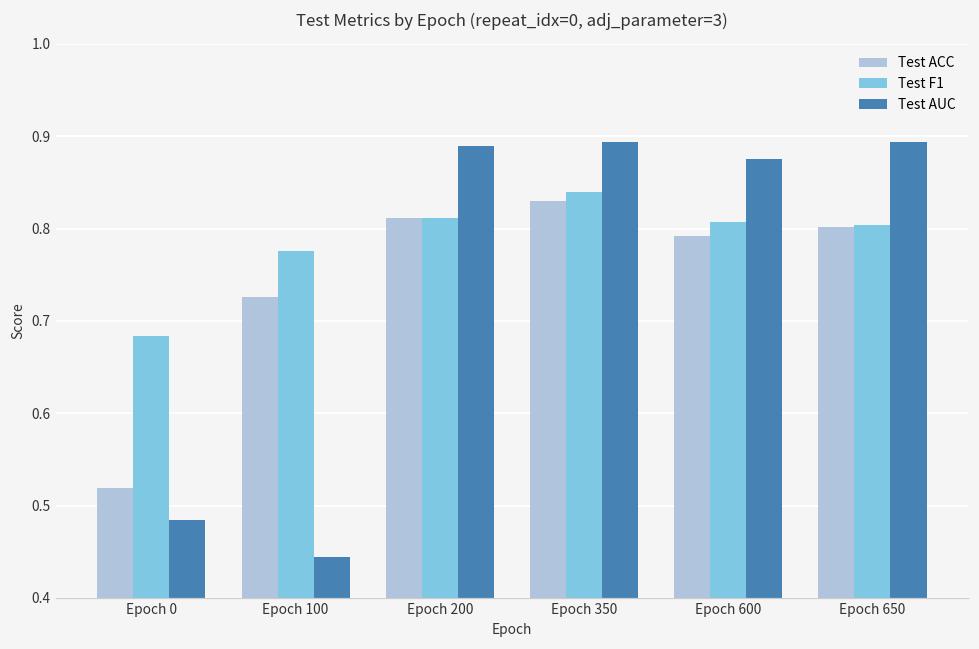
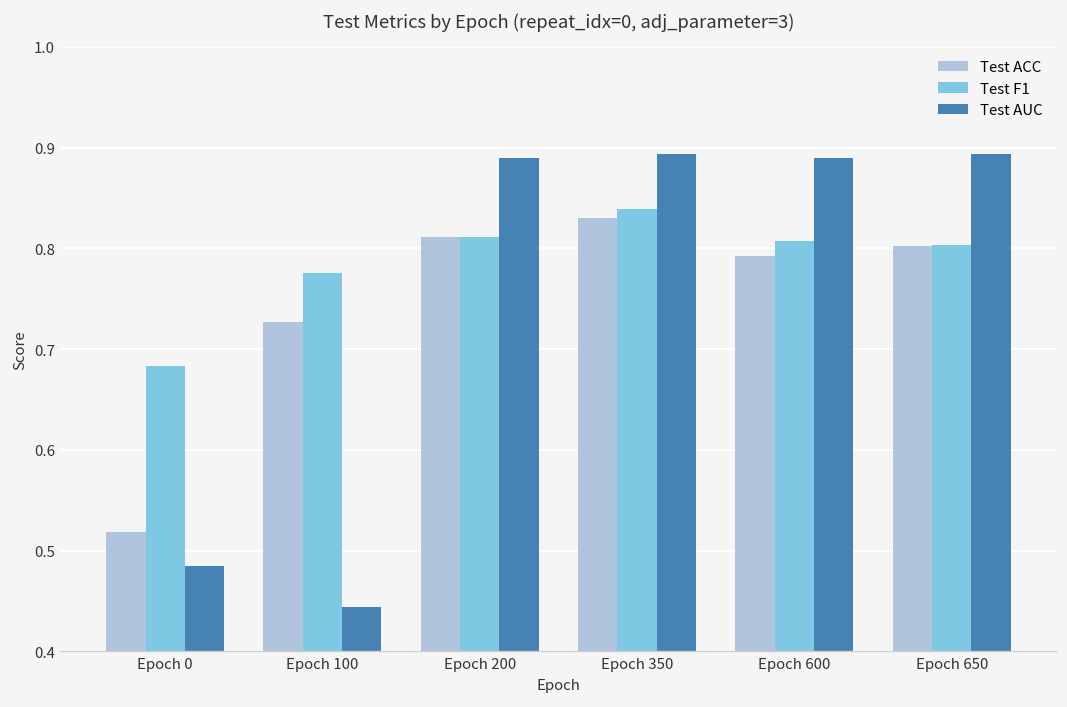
  {
    "Test AUC": {
      "Epoch 0": 0.48,
      "Epoch 100": 0.44,
      "Epoch 200": 0.89,
      "Epoch 350": 0.89,
-     "Epoch 600": 0.87,
+     "Epoch 600": 0.89,
      "Epoch 650": 0.89
    }
  }
